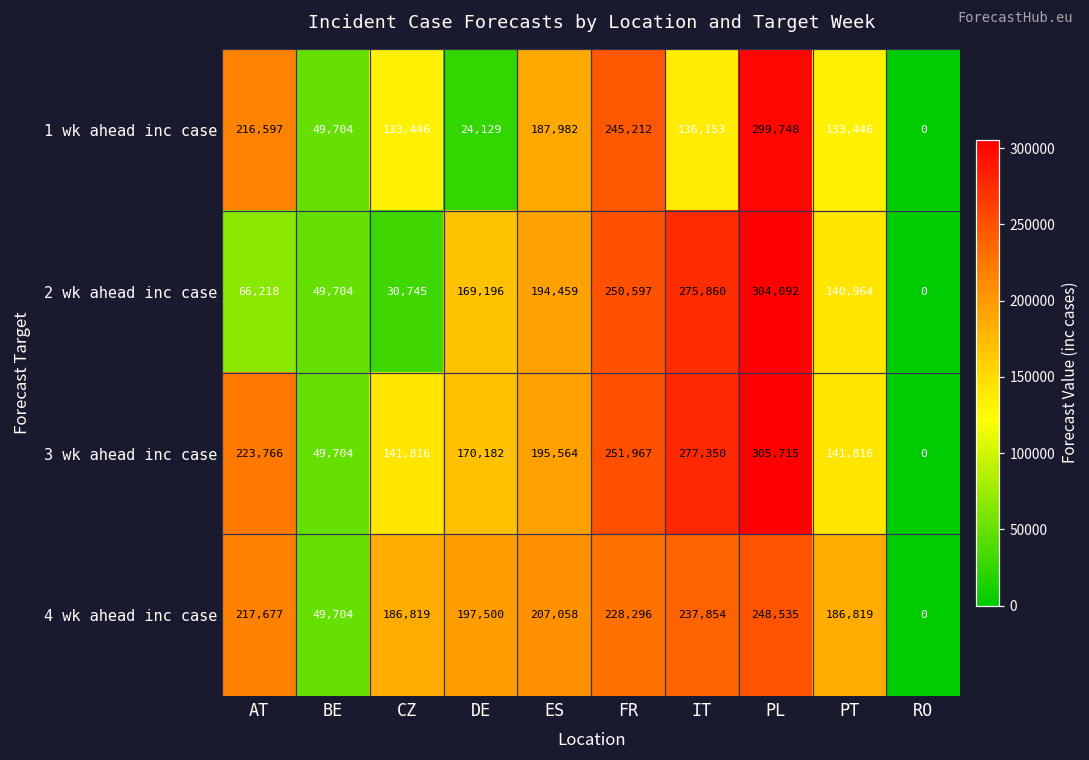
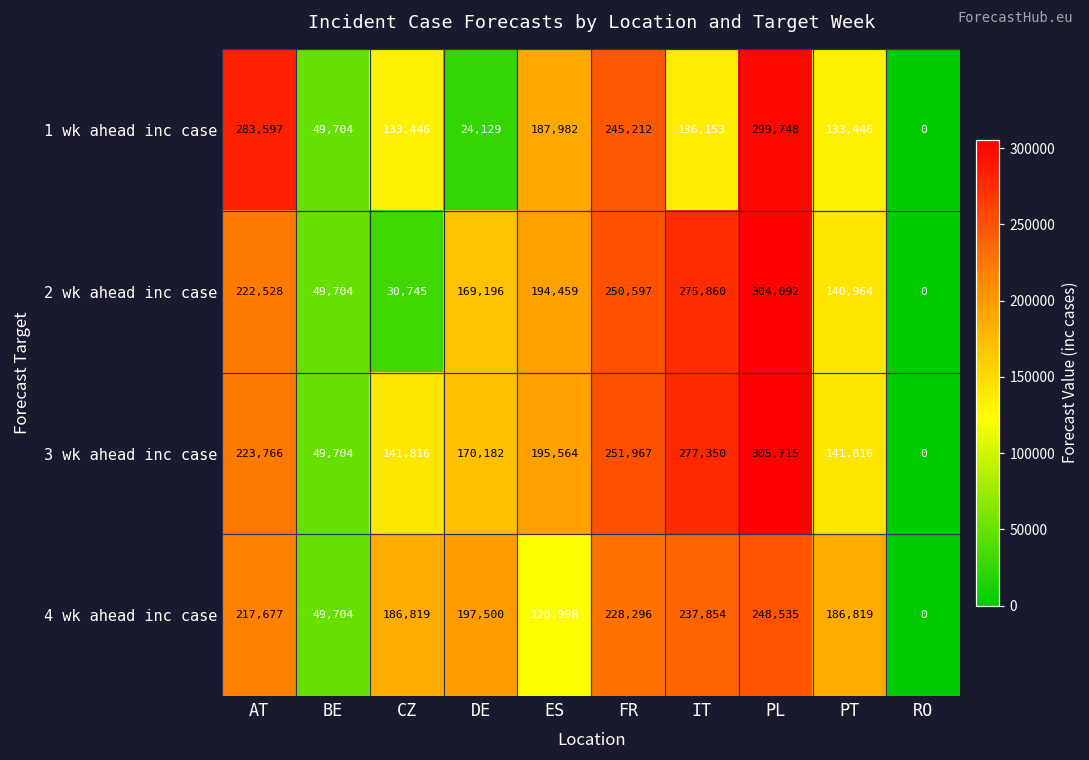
  {
    "1 wk ahead inc case": {
-     "AT": "216,597",
+     "AT": "283,597",
      "BE": "49,704",
      "CZ": "133,446",
      "DE": "24,129",
      "ES": "187,982",
      "FR": "245,212",
      "IT": "136,153",
      "PL": "299,748",
      "PT": "133,446",
      "RO": "0"
    },
    "2 wk ahead inc case": {
-     "AT": "66,218",
+     "AT": "222,528",
      "BE": "49,704",
      "CZ": "30,745",
      "DE": "169,196",
      "ES": "194,459",
      "FR": "250,597",
      "IT": "275,860",
      "PL": "304,092",
      "PT": "140,964",
      "RO": "0"
    },
    "3 wk ahead inc case": {
      "AT": "223,766",
      "BE": "49,704",
      "CZ": "141,816",
      "DE": "170,182",
      "ES": "195,564",
      "FR": "251,967",
      "IT": "277,350",
      "PL": "305,715",
      "PT": "141,816",
      "RO": "0"
    },
    "4 wk ahead inc case": {
      "AT": "217,677",
      "BE": "49,704",
      "CZ": "186,819",
      "DE": "197,500",
-     "ES": "207,058",
+     "ES": "120,998",
      "FR": "228,296",
      "IT": "237,854",
      "PL": "248,535",
      "PT": "186,819",
      "RO": "0"
    }
  }
